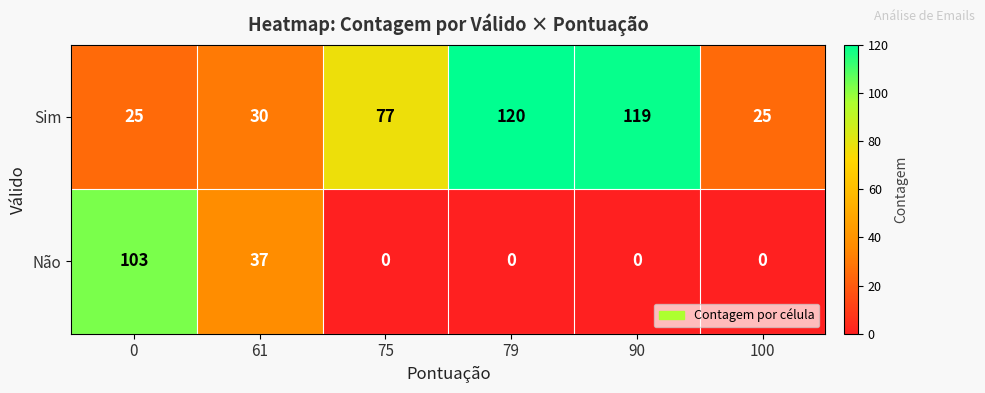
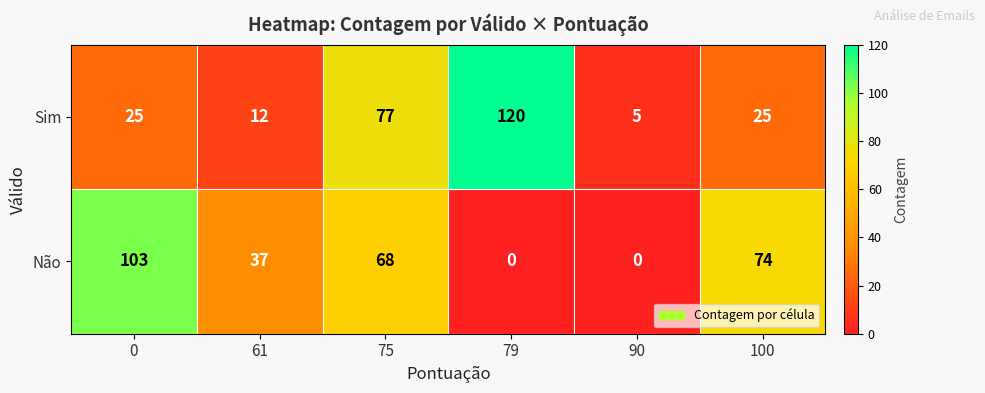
  {
    "Sim": {
      "0": 25,
-     "61": 30,
+     "61": 12,
      "75": 77,
      "79": 120,
-     "90": 119,
+     "90": 5,
      "100": 25
    },
    "Não": {
      "0": 103,
      "61": 37,
-     "75": 0,
+     "75": 68,
      "79": 0,
      "90": 0,
-     "100": 0
+     "100": 74
    }
  }
